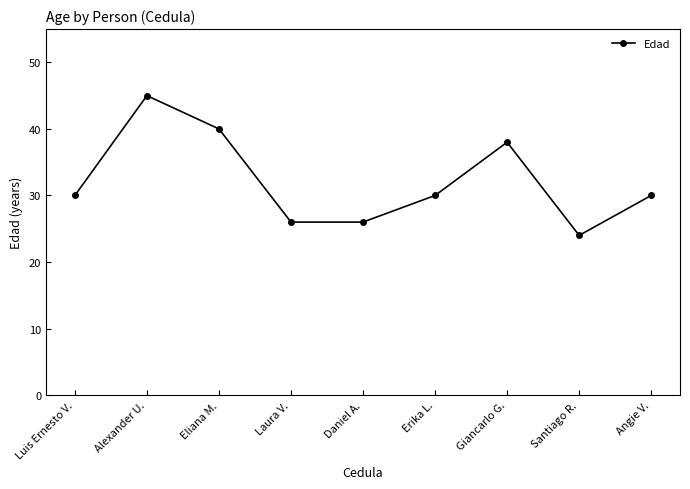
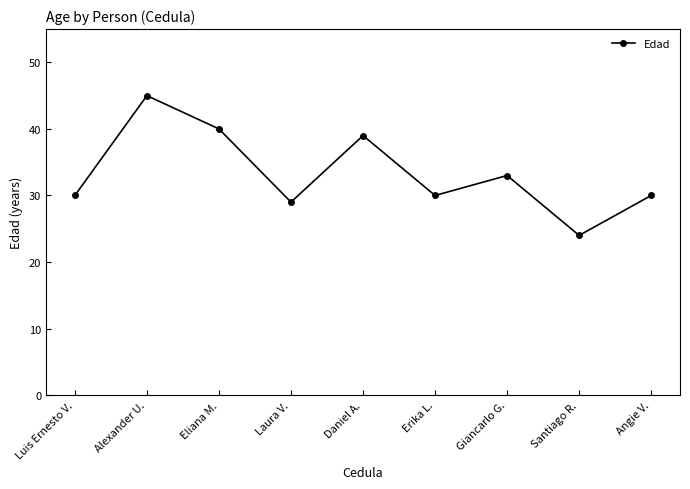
  {
    "Luis Ernesto V.": 30,
    "Alexander U.": 45,
    "Eliana M.": 40,
-   "Laura V.": 26,
-   "Daniel A.": 26,
+   "Laura V.": 29,
+   "Daniel A.": 39,
    "Erika L.": 30,
-   "Giancarlo G.": 38,
+   "Giancarlo G.": 33,
    "Santiago R.": 24,
    "Angie V.": 30
  }
